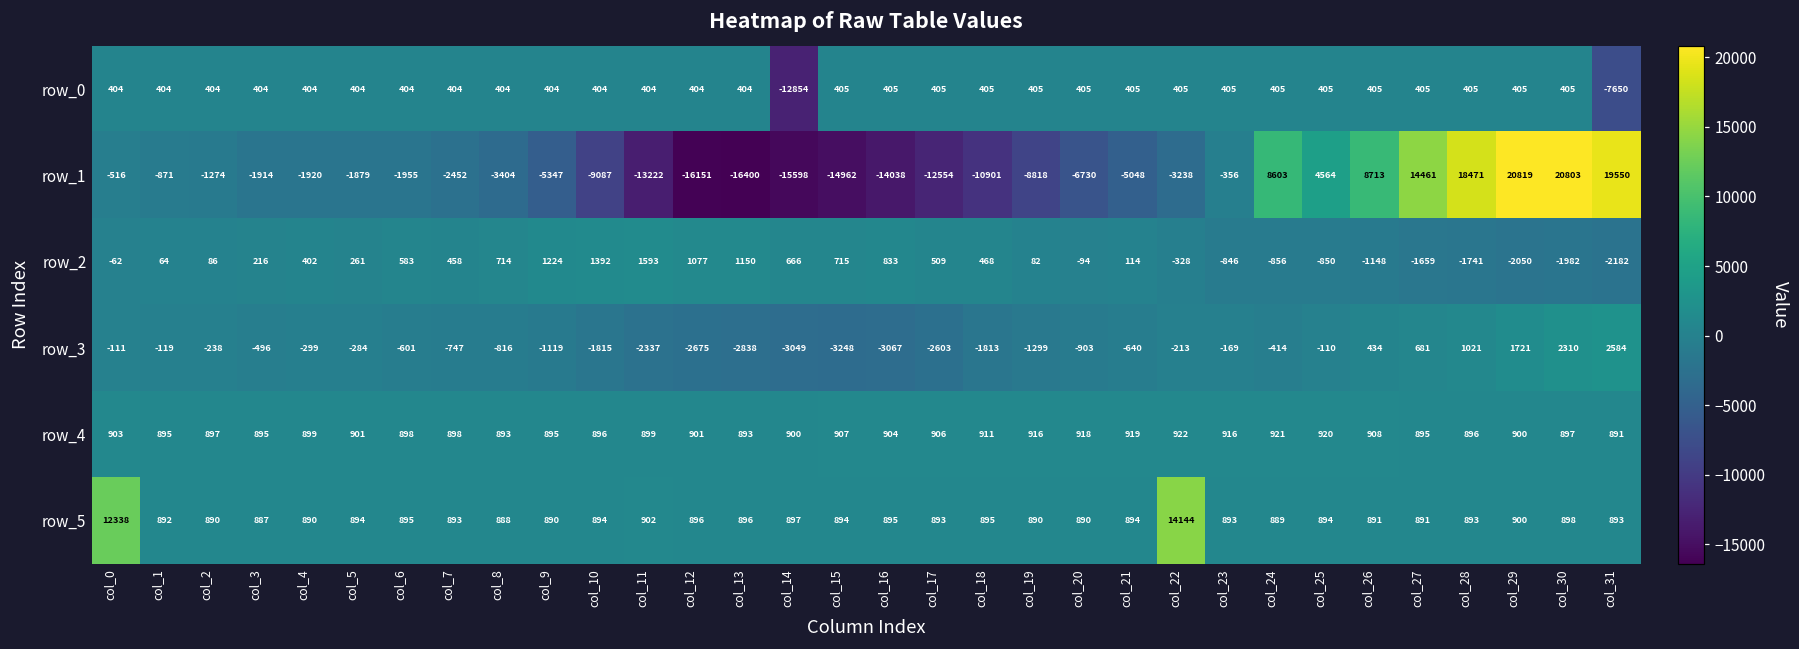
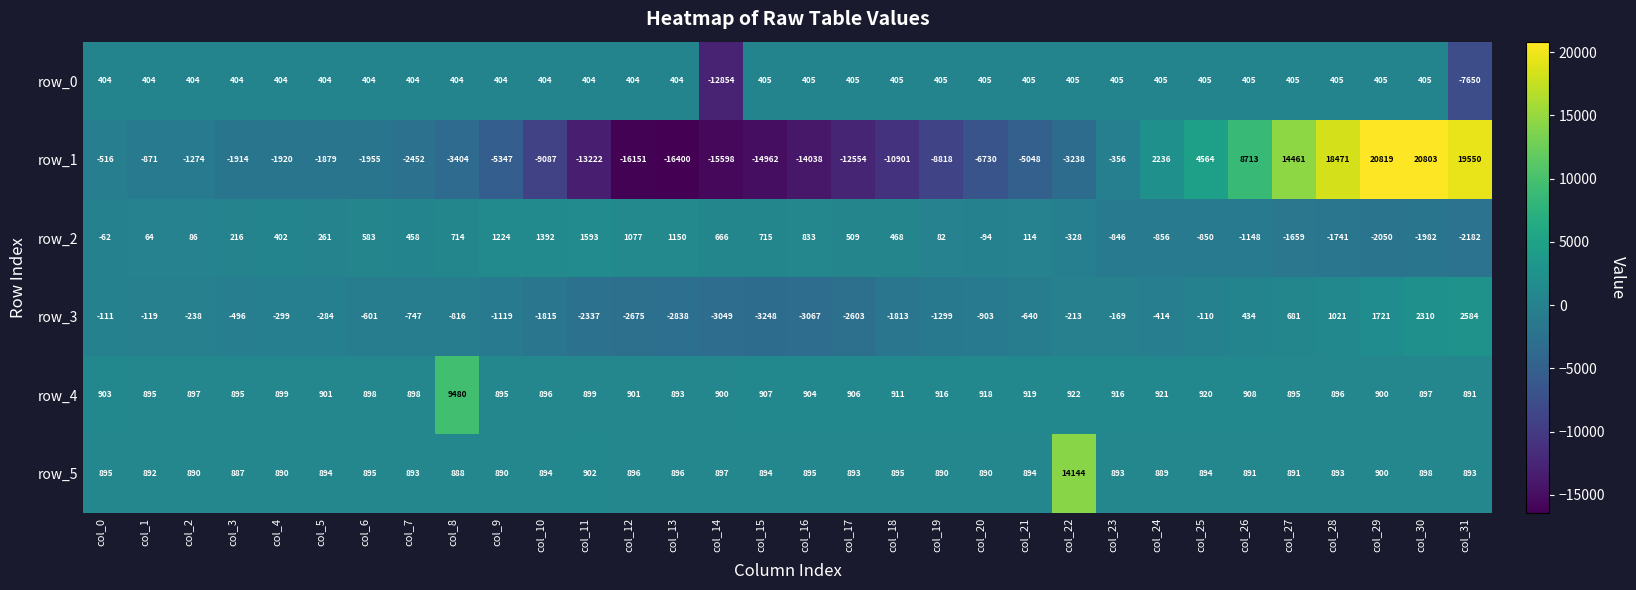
  {
    "row_0": {
      "col_0": 404,
      "col_1": 404,
      "col_2": 404,
      "col_3": 404,
      "col_4": 404,
      "col_5": 404,
      "col_6": 404,
      "col_7": 404,
      "col_8": 404,
      "col_9": 404,
      "col_10": 404,
      "col_11": 404,
      "col_12": 404,
      "col_13": 404,
      "col_14": -12854,
      "col_15": 405,
      "col_16": 405,
      "col_17": 405,
      "col_18": 405,
      "col_19": 405,
      "col_20": 405,
      "col_21": 405,
      "col_22": 405,
      "col_23": 405,
      "col_24": 405,
      "col_25": 405,
      "col_26": 405,
      "col_27": 405,
      "col_28": 405,
      "col_29": 405,
      "col_30": 405,
      "col_31": -7650
    },
    "row_1": {
      "col_0": -516,
      "col_1": -871,
      "col_2": -1274,
      "col_3": -1914,
      "col_4": -1920,
      "col_5": -1879,
      "col_6": -1955,
      "col_7": -2452,
      "col_8": -3404,
      "col_9": -5347,
      "col_10": -9087,
      "col_11": -13222,
      "col_12": -16151,
      "col_13": -16400,
      "col_14": -15598,
      "col_15": -14962,
      "col_16": -14038,
      "col_17": -12554,
      "col_18": -10901,
      "col_19": -8818,
      "col_20": -6730,
      "col_21": -5048,
      "col_22": -3238,
      "col_23": -356,
-     "col_24": 8603,
+     "col_24": 2236,
      "col_25": 4564,
      "col_26": 8713,
      "col_27": 14461,
      "col_28": 18471,
      "col_29": 20819,
      "col_30": 20803,
      "col_31": 19550
    },
    "row_2": {
      "col_0": -62,
      "col_1": 64,
      "col_2": 86,
      "col_3": 216,
      "col_4": 402,
      "col_5": 261,
      "col_6": 583,
      "col_7": 458,
      "col_8": 714,
      "col_9": 1224,
      "col_10": 1392,
      "col_11": 1593,
      "col_12": 1077,
      "col_13": 1150,
      "col_14": 666,
      "col_15": 715,
      "col_16": 833,
      "col_17": 509,
      "col_18": 468,
      "col_19": 82,
      "col_20": -94,
      "col_21": 114,
      "col_22": -328,
      "col_23": -846,
      "col_24": -856,
      "col_25": -850,
      "col_26": -1148,
      "col_27": -1659,
      "col_28": -1741,
      "col_29": -2050,
      "col_30": -1982,
      "col_31": -2182
    },
    "row_3": {
      "col_0": -111,
      "col_1": -119,
      "col_2": -238,
      "col_3": -496,
      "col_4": -299,
      "col_5": -284,
      "col_6": -601,
      "col_7": -747,
      "col_8": -816,
      "col_9": -1119,
      "col_10": -1815,
      "col_11": -2337,
      "col_12": -2675,
      "col_13": -2838,
      "col_14": -3049,
      "col_15": -3248,
      "col_16": -3067,
      "col_17": -2603,
      "col_18": -1813,
      "col_19": -1299,
      "col_20": -903,
      "col_21": -640,
      "col_22": -213,
      "col_23": -169,
      "col_24": -414,
      "col_25": -110,
      "col_26": 434,
      "col_27": 681,
      "col_28": 1021,
      "col_29": 1721,
      "col_30": 2310,
      "col_31": 2584
    },
    "row_4": {
      "col_0": 903,
      "col_1": 895,
      "col_2": 897,
      "col_3": 895,
      "col_4": 899,
      "col_5": 901,
      "col_6": 898,
      "col_7": 898,
-     "col_8": 893,
+     "col_8": 9480,
      "col_9": 895,
      "col_10": 896,
      "col_11": 899,
      "col_12": 901,
      "col_13": 893,
      "col_14": 900,
      "col_15": 907,
      "col_16": 904,
      "col_17": 906,
      "col_18": 911,
      "col_19": 916,
      "col_20": 918,
      "col_21": 919,
      "col_22": 922,
      "col_23": 916,
      "col_24": 921,
      "col_25": 920,
      "col_26": 908,
      "col_27": 895,
      "col_28": 896,
      "col_29": 900,
      "col_30": 897,
      "col_31": 891
    },
    "row_5": {
-     "col_0": 12338,
+     "col_0": 895,
      "col_1": 892,
      "col_2": 890,
      "col_3": 887,
      "col_4": 890,
      "col_5": 894,
      "col_6": 895,
      "col_7": 893,
      "col_8": 888,
      "col_9": 890,
      "col_10": 894,
      "col_11": 902,
      "col_12": 896,
      "col_13": 896,
      "col_14": 897,
      "col_15": 894,
      "col_16": 895,
      "col_17": 893,
      "col_18": 895,
      "col_19": 890,
      "col_20": 890,
      "col_21": 894,
      "col_22": 14144,
      "col_23": 893,
      "col_24": 889,
      "col_25": 894,
      "col_26": 891,
      "col_27": 891,
      "col_28": 893,
      "col_29": 900,
      "col_30": 898,
      "col_31": 893
    }
  }
